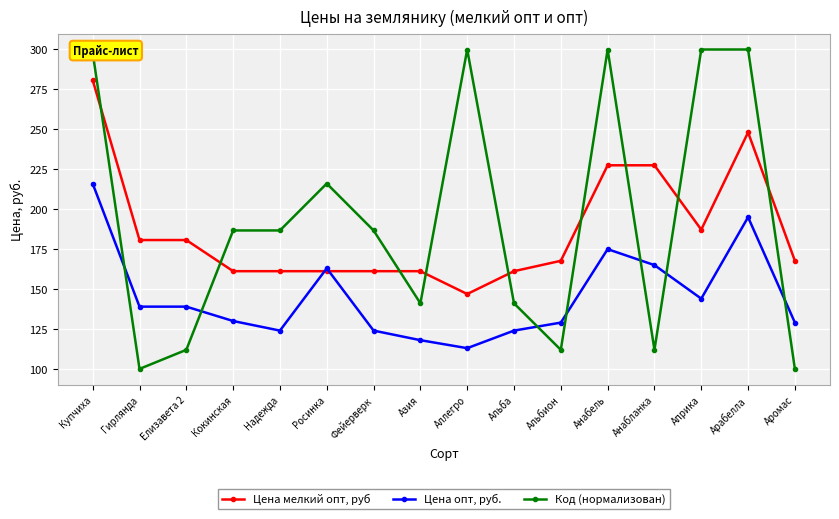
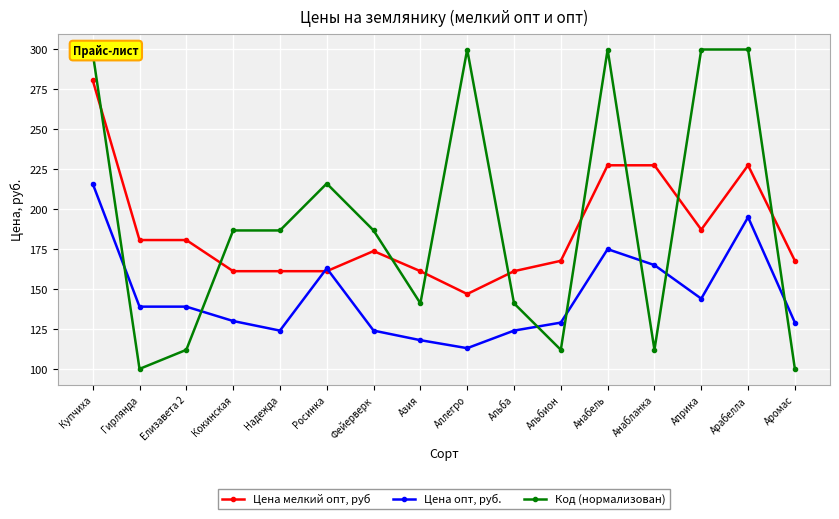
  {
    "Цена мелкий опт, руб": {
      "Купчиха": 281,
      "Гирлянда": 181,
      "Елизавета 2": 181,
      "Кокинская": 161,
      "Надежда": 161,
      "Росинка": 161,
-     "Фейерверк": 161,
+     "Фейерверк": 174,
      "Азия": 161,
      "Аллегро": 147,
      "Альба": 161,
      "Альбион": 168,
      "Анабель": 228,
      "Анабланка": 228,
      "Априка": 187,
-     "Арабелла": 248,
+     "Арабелла": 228,
      "Аромас": 168
    },
    "Цена опт, руб.": {
      "Купчиха": 216,
      "Гирлянда": 139,
      "Елизавета 2": 139,
      "Кокинская": 130,
      "Надежда": 124,
      "Росинка": 163,
      "Фейерверк": 124,
      "Азия": 118,
      "Аллегро": 113,
      "Альба": 124,
      "Альбион": 129,
      "Анабель": 175,
      "Анабланка": 165,
      "Априка": 144,
      "Арабелла": 195,
      "Аромас": 129
    },
    "Код (нормализован)": {
      "Гирлянда": 100,
      "Елизавета 2": 112,
      "Кокинская": 187,
      "Надежда": 187,
      "Росинка": 216,
      "Фейерверк": 187,
      "Азия": 141,
      "Аллегро": 300,
      "Альба": 141,
      "Альбион": 112,
      "Анабель": 300,
      "Анабланка": 112,
      "Априка": 300,
      "Арабелла": 300,
      "Аромас": 100
    }
  }
